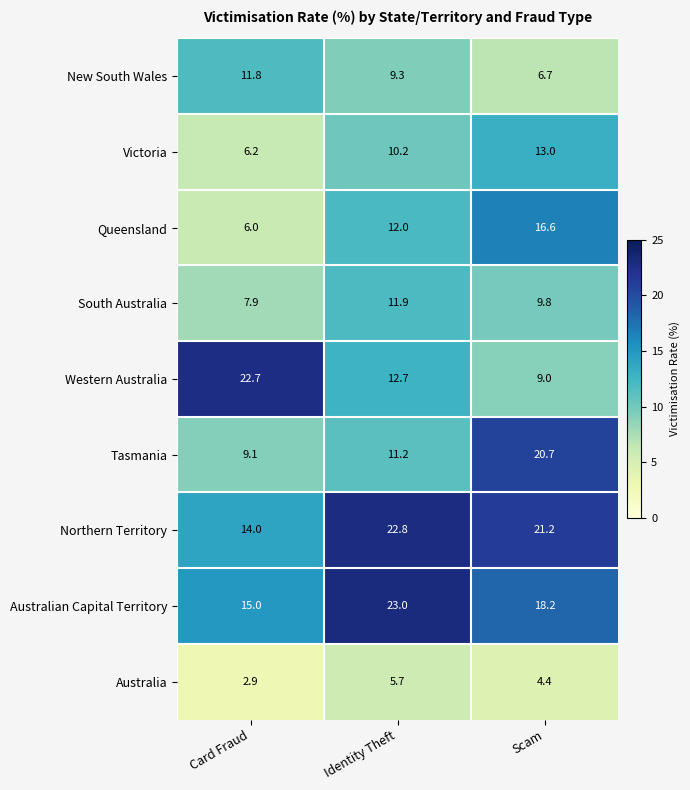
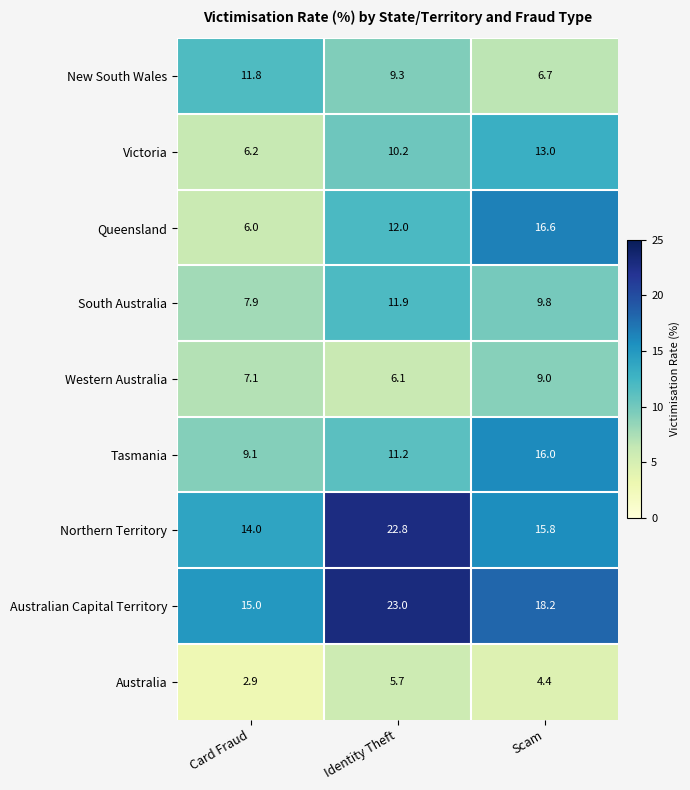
  {
    "New South Wales": {
      "Card Fraud": 11.8,
      "Identity Theft": 9.3,
      "Scam": 6.7
    },
    "Victoria": {
      "Card Fraud": 6.2,
      "Identity Theft": 10.2,
      "Scam": 13.0
    },
    "Queensland": {
      "Card Fraud": 6.0,
      "Identity Theft": 12.0,
      "Scam": 16.6
    },
    "South Australia": {
      "Card Fraud": 7.9,
      "Identity Theft": 11.9,
      "Scam": 9.8
    },
    "Western Australia": {
-     "Card Fraud": 22.7,
-     "Identity Theft": 12.7,
+     "Card Fraud": 7.1,
+     "Identity Theft": 6.1,
      "Scam": 9.0
    },
    "Tasmania": {
      "Card Fraud": 9.1,
      "Identity Theft": 11.2,
-     "Scam": 20.7
+     "Scam": 16.0
    },
    "Northern Territory": {
      "Card Fraud": 14.0,
      "Identity Theft": 22.8,
-     "Scam": 21.2
+     "Scam": 15.8
    },
    "Australian Capital Territory": {
      "Card Fraud": 15.0,
      "Identity Theft": 23.0,
      "Scam": 18.2
    },
    "Australia": {
      "Card Fraud": 2.9,
      "Identity Theft": 5.7,
      "Scam": 4.4
    }
  }
